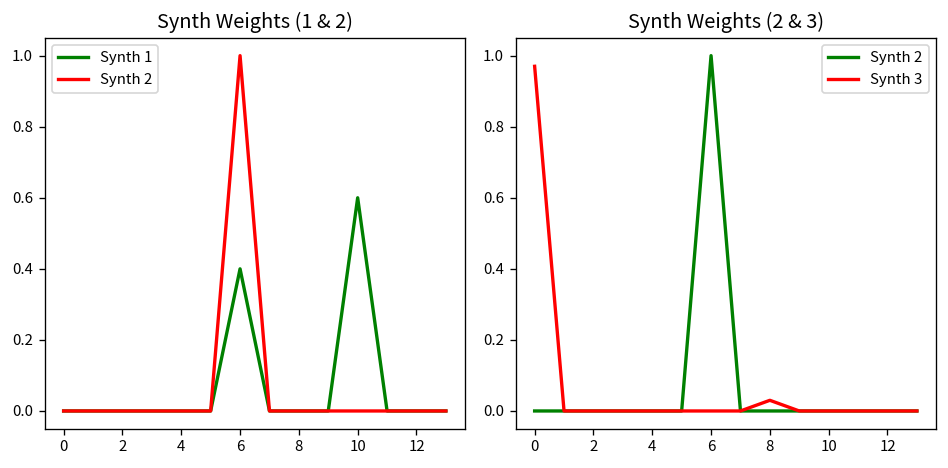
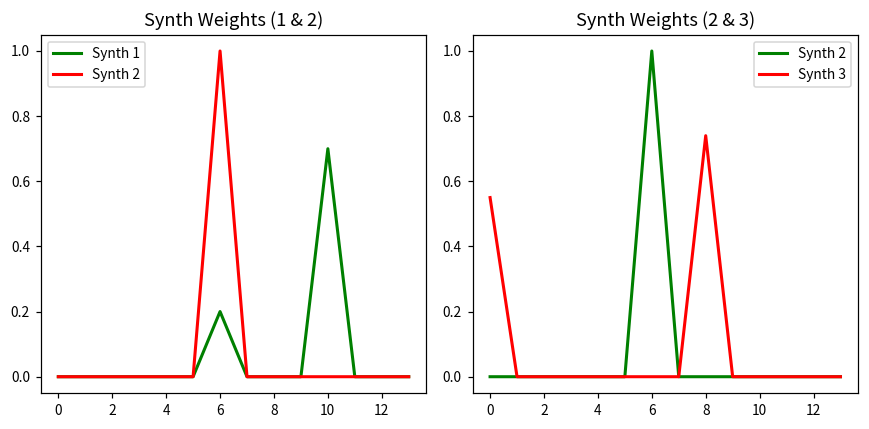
  {
    "Synth Weights (1 & 2)": {
      "Synth 1": {
-       "6": 0.4,
-       "10": 0.6
+       "6": 0.2,
+       "10": 0.7
      }
    },
    "Synth Weights (2 & 3)": {
      "Synth 2": {
        "0": 0.00,
        "6": 1.00,
        "8": 0.00
      },
      "Synth 3": {
-       "0": 0.97,
+       "0": 0.55,
        "6": 0.00,
-       "8": 0.03
+       "8": 0.74
      }
    }
  }
